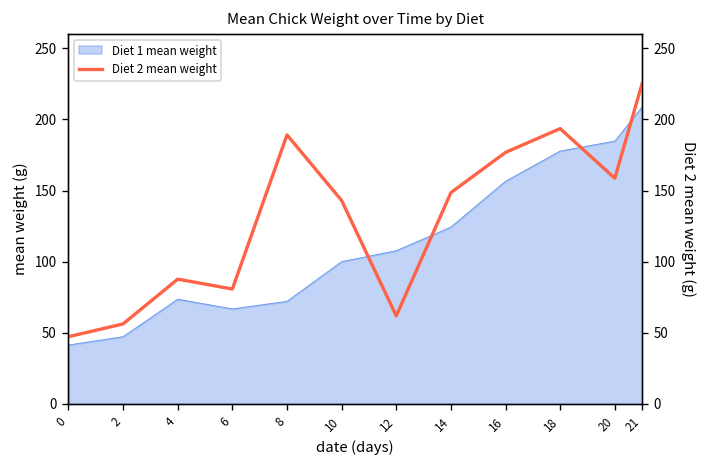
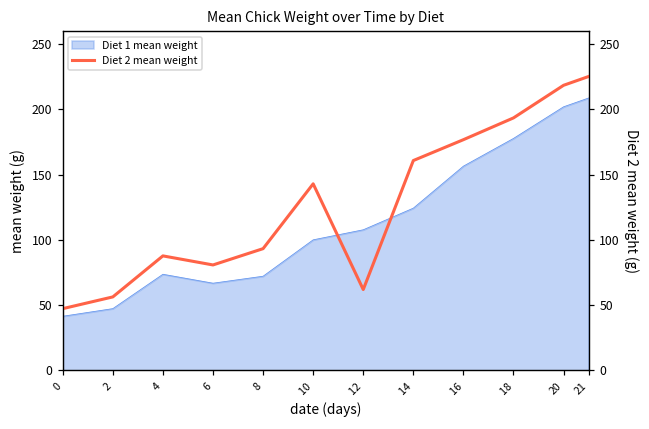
  {
    "Diet 1 mean weight": {
      "0": 41,
      "2": 47,
      "4": 74,
      "6": 67,
      "8": 72,
      "10": 100,
      "12": 108,
      "14": 124,
      "16": 157,
      "18": 178,
-     "20": 185,
+     "20": 202,
      "21": 209
    },
    "Diet 2 mean weight": {
      "0": 47,
      "2": 56,
      "4": 88,
      "6": 81,
-     "8": 189,
+     "8": 93,
      "10": 143,
      "12": 62,
-     "14": 149,
+     "14": 161,
      "16": 177,
      "18": 194,
-     "20": 159,
+     "20": 219,
      "21": 225
    }
  }
